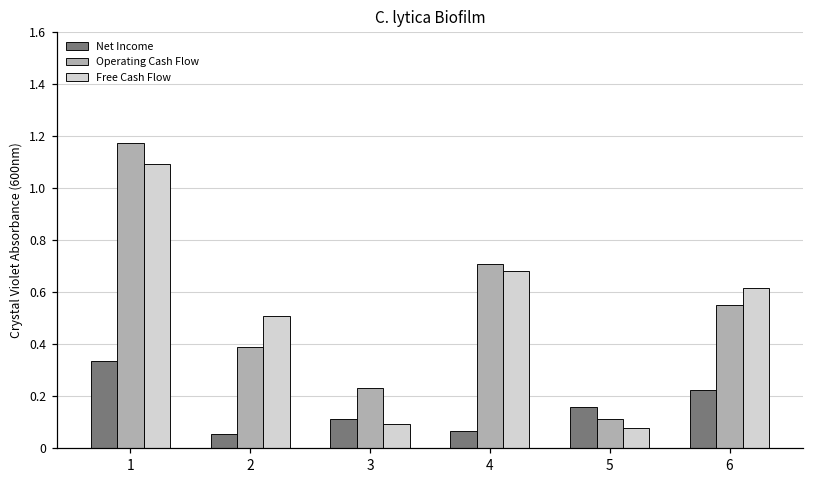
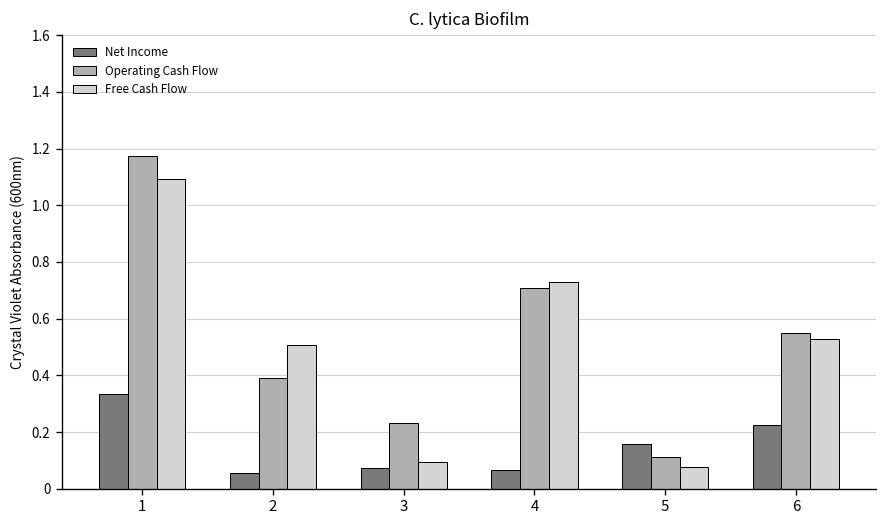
  {
    "Net Income": {
      "1": 0.33,
      "2": 0.05,
-     "3": 0.11,
+     "3": 0.07,
      "4": 0.07,
      "5": 0.16,
      "6": 0.22
    },
    "Operating Cash Flow": {
      "1": 1.17,
      "2": 0.39,
      "3": 0.23,
      "4": 0.71,
      "5": 0.11,
      "6": 0.55
    },
    "Free Cash Flow": {
      "1": 1.09,
      "2": 0.51,
      "3": 0.09,
-     "4": 0.68,
+     "4": 0.73,
      "5": 0.08,
-     "6": 0.62
+     "6": 0.53
    }
  }
